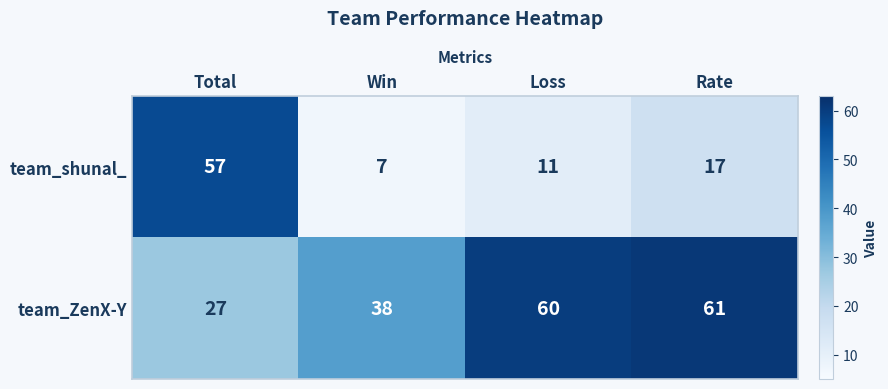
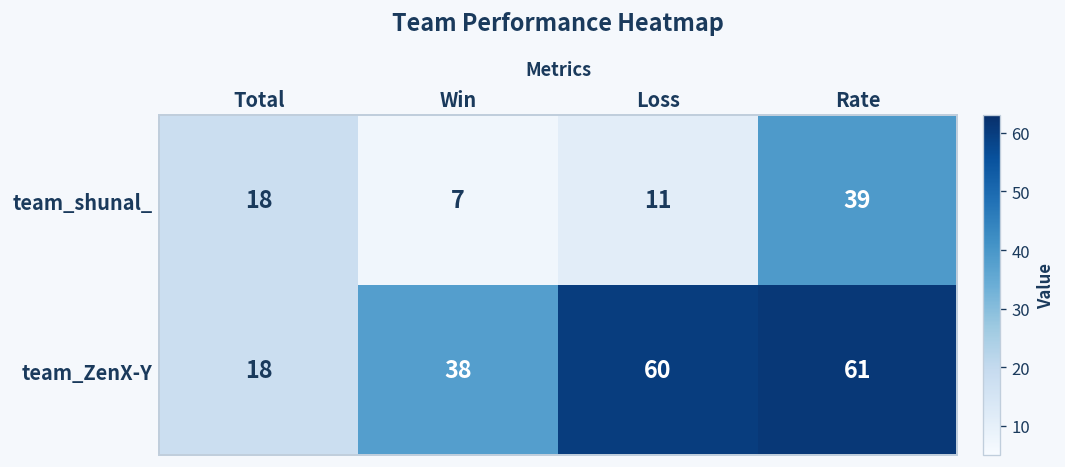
  {
    "team_shunal_": {
-     "Total": 57,
+     "Total": 18,
      "Win": 7,
      "Loss": 11,
-     "Rate": 17
+     "Rate": 39
    },
    "team_ZenX-Y": {
-     "Total": 27,
+     "Total": 18,
      "Win": 38,
      "Loss": 60,
      "Rate": 61
    }
  }
